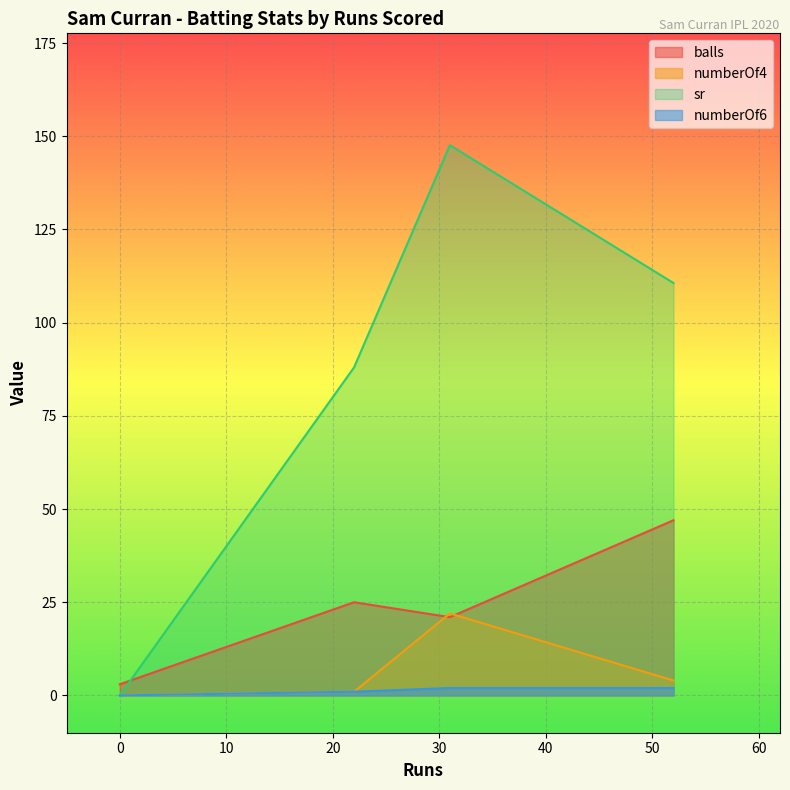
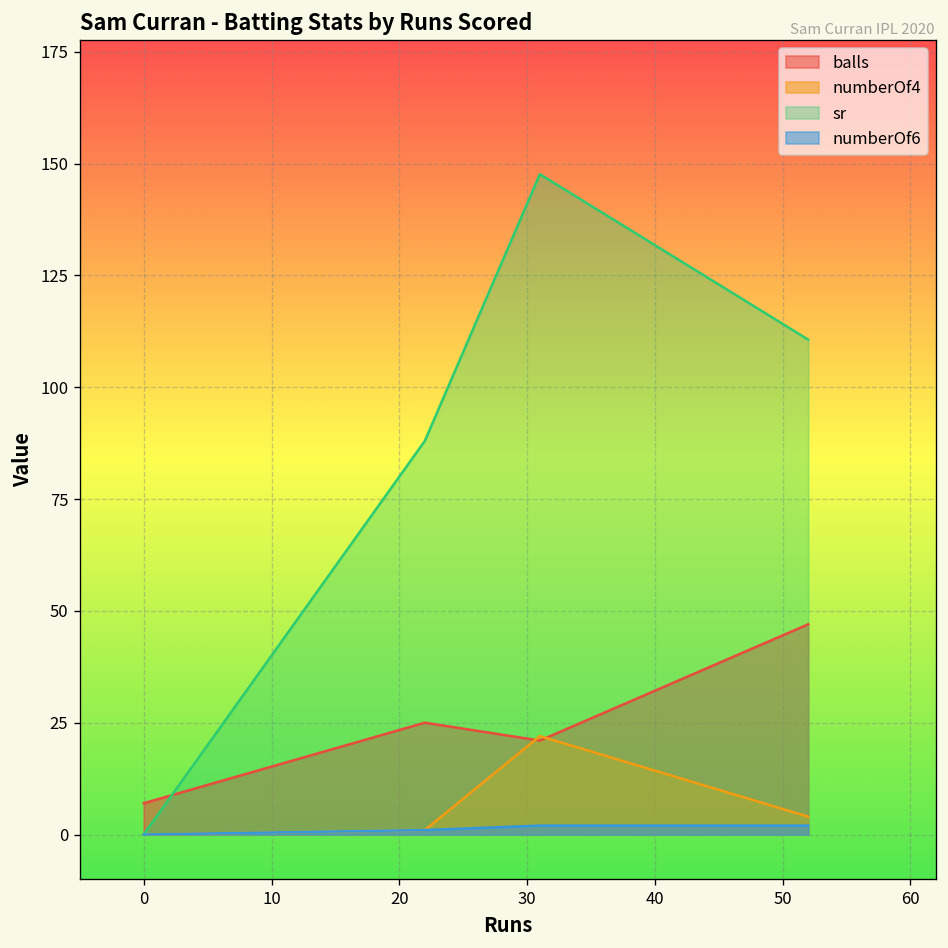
  {
    "balls": {
-     "0": 3
+     "0": 7
    }
  }
